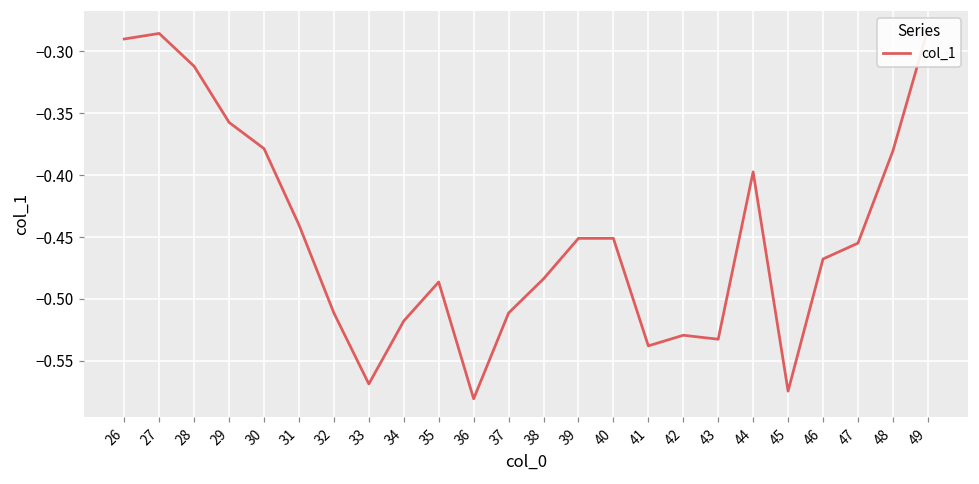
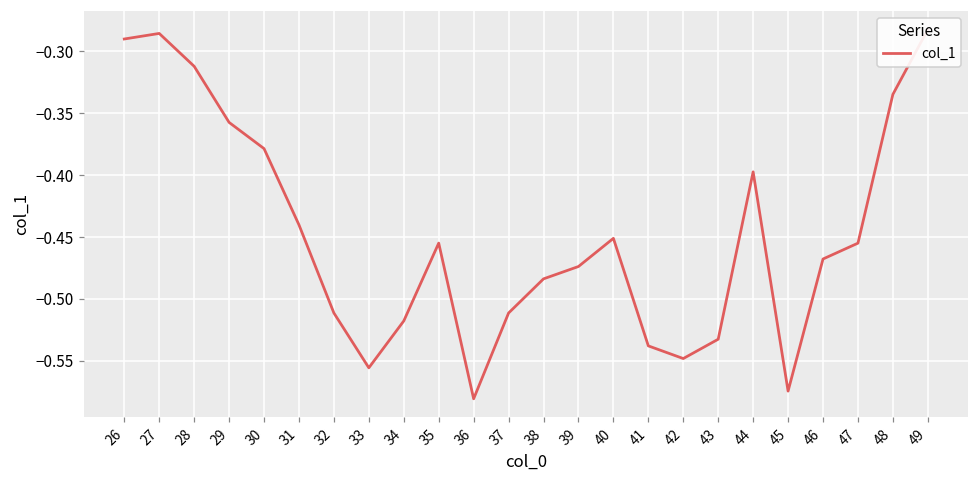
  {
    "26": -0.290,
    "27": -0.286,
    "28": -0.312,
    "29": -0.357,
    "30": -0.379,
    "31": -0.440,
    "32": -0.511,
-   "33": -0.569,
+   "33": -0.556,
    "34": -0.518,
-   "35": -0.486,
+   "35": -0.455,
    "36": -0.581,
    "37": -0.511,
    "38": -0.484,
-   "39": -0.451,
+   "39": -0.474,
    "40": -0.451,
    "41": -0.538,
-   "42": -0.529,
+   "42": -0.548,
    "43": -0.533,
    "44": -0.397,
    "45": -0.574,
    "46": -0.468,
    "47": -0.455,
-   "48": -0.381
+   "48": -0.335
  }
